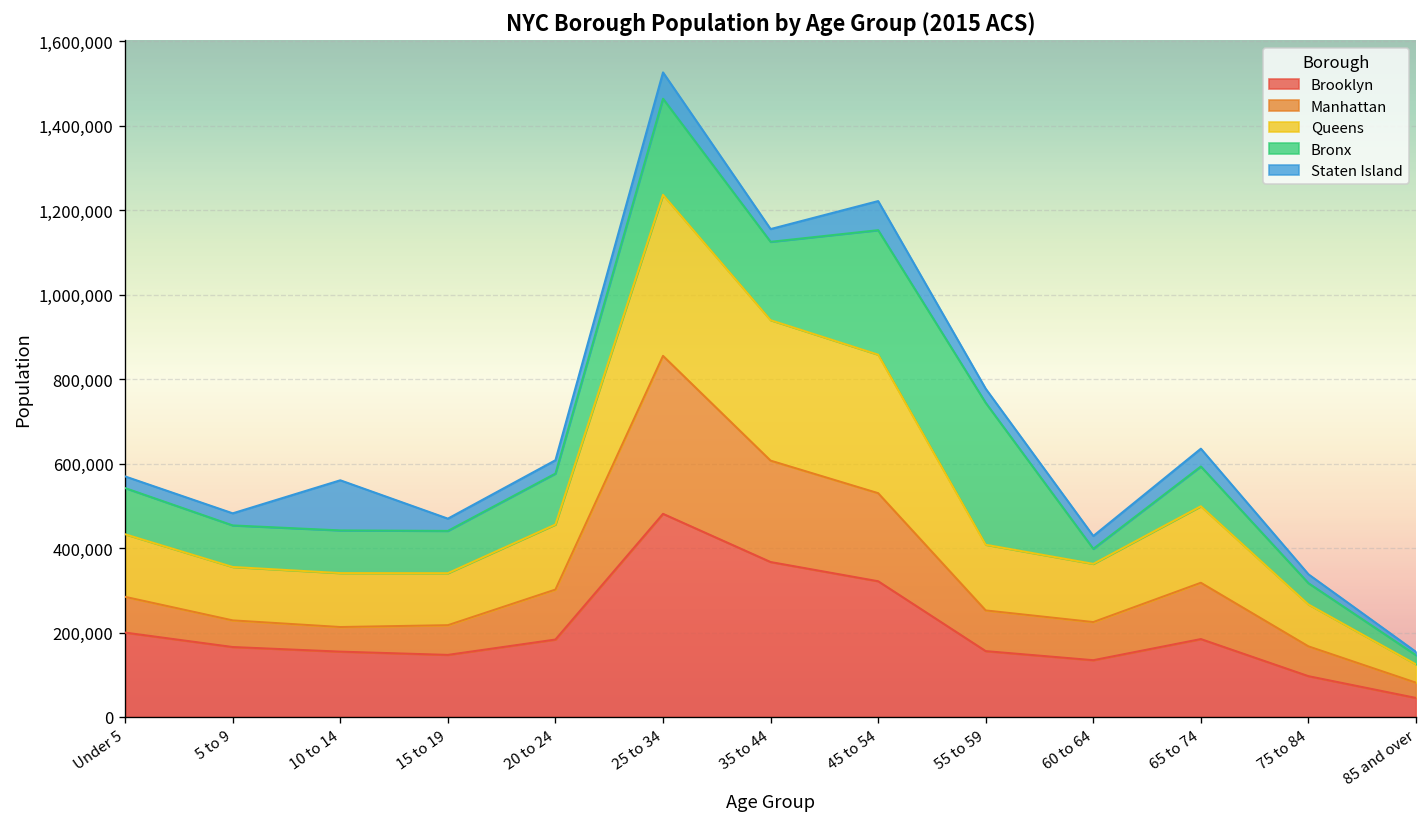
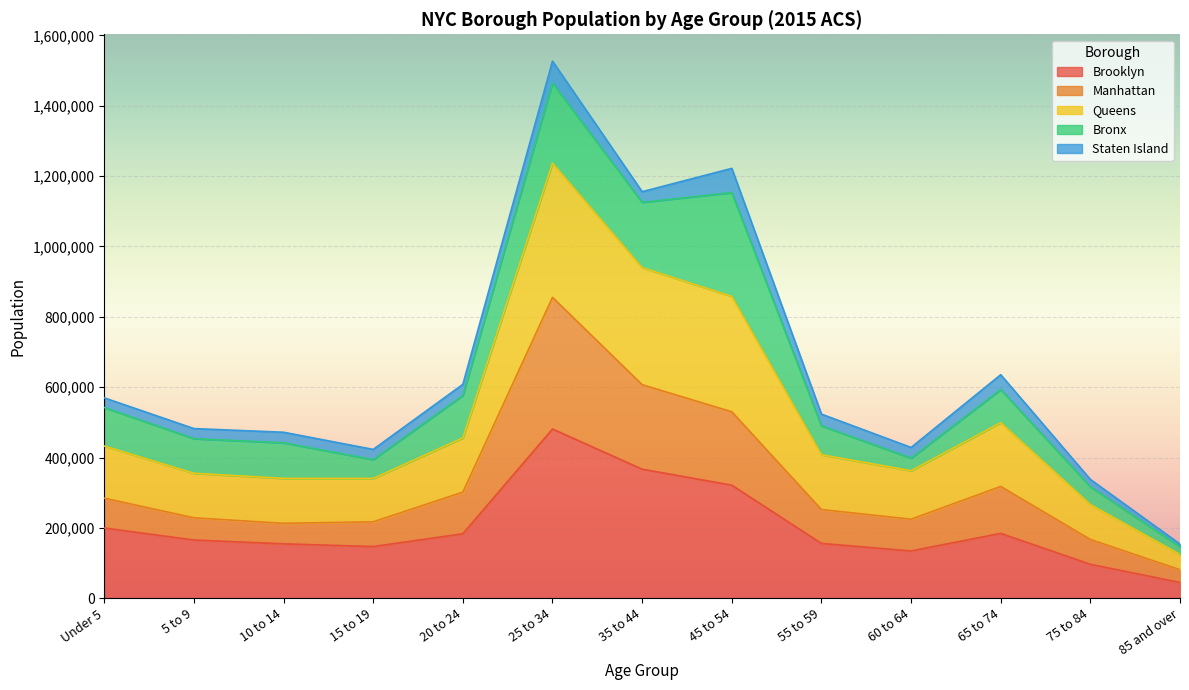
  {
    "Queens": {
      "Under 5": "150,000",
      "5 to 9": "130,000",
      "10 to 14": "130,000",
      "15 to 19": "120,000",
      "20 to 24": "150,000",
      "25 to 34": "380,000",
      "35 to 44": "330,000",
      "45 to 54": "330,000",
      "55 to 59": "160,000",
      "60 to 64": "140,000",
      "65 to 74": "180,000",
      "75 to 84": "100,000",
      "85 and over": "40,000"
    },
    "Bronx": {
      "Under 5": "110,000",
      "5 to 9": "100,000",
      "10 to 14": "100,000",
-     "15 to 19": "100,000",
+     "15 to 19": "50,000",
      "20 to 24": "120,000",
      "25 to 34": "230,000",
      "35 to 44": "190,000",
      "45 to 54": "290,000",
-     "55 to 59": "340,000",
+     "55 to 59": "80,000",
      "60 to 64": "40,000",
      "65 to 74": "90,000",
      "75 to 84": "50,000",
      "85 and over": "20,000"
    },
    "Staten Island": {
      "Under 5": "30,000",
      "5 to 9": "30,000",
-     "10 to 14": "120,000",
+     "10 to 14": "30,000",
      "15 to 19": "30,000",
      "20 to 24": "30,000",
      "25 to 34": "60,000",
      "35 to 44": "30,000",
      "45 to 54": "70,000",
      "55 to 59": "30,000",
      "60 to 64": "30,000",
      "65 to 74": "40,000",
      "75 to 84": "20,000",
      "85 and over": "10,000"
    }
  }
